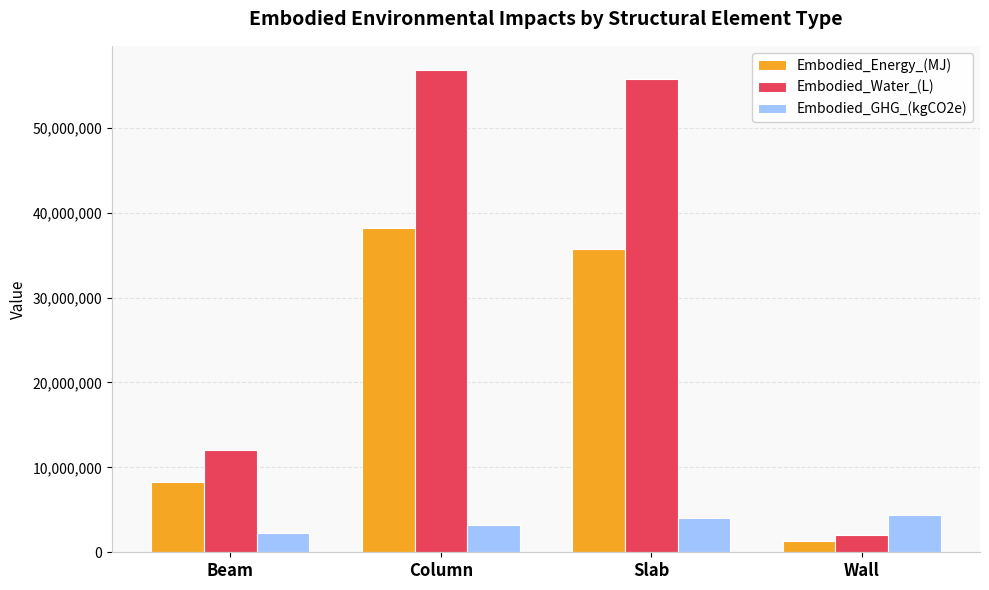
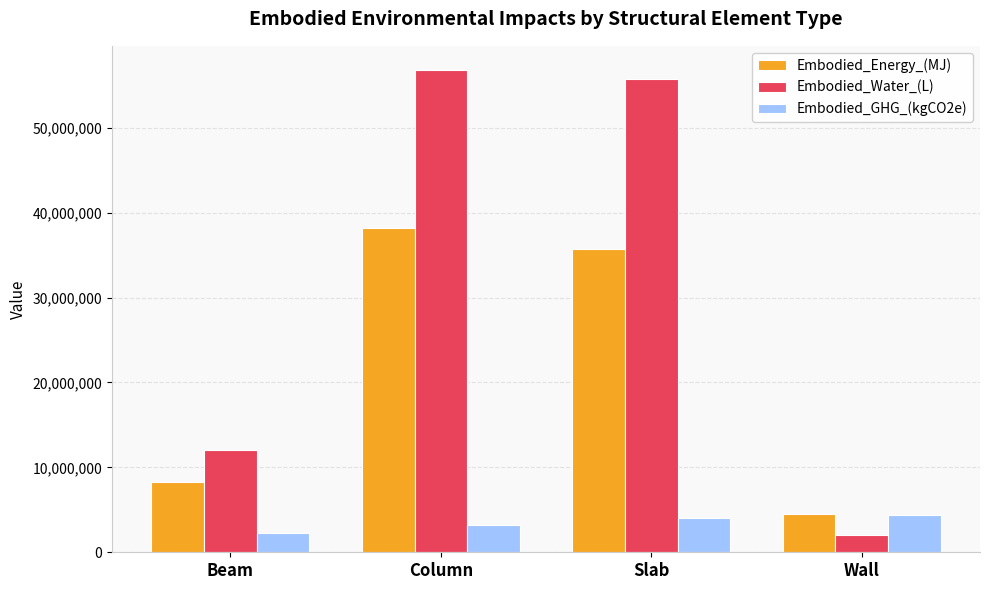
  {
    "Embodied_Energy_(MJ)": {
      "Beam": "8,000,000",
      "Column": "38,000,000",
      "Slab": "36,000,000",
-     "Wall": "1,000,000"
+     "Wall": "4,000,000"
    },
    "Embodied_Water_(L)": {
      "Beam": "12,000,000",
      "Column": "57,000,000",
      "Slab": "56,000,000",
      "Wall": "2,000,000"
    },
    "Embodied_GHG_(kgCO2e)": {
      "Beam": "2,000,000",
      "Column": "3,000,000",
      "Slab": "4,000,000",
      "Wall": "4,000,000"
    }
  }
